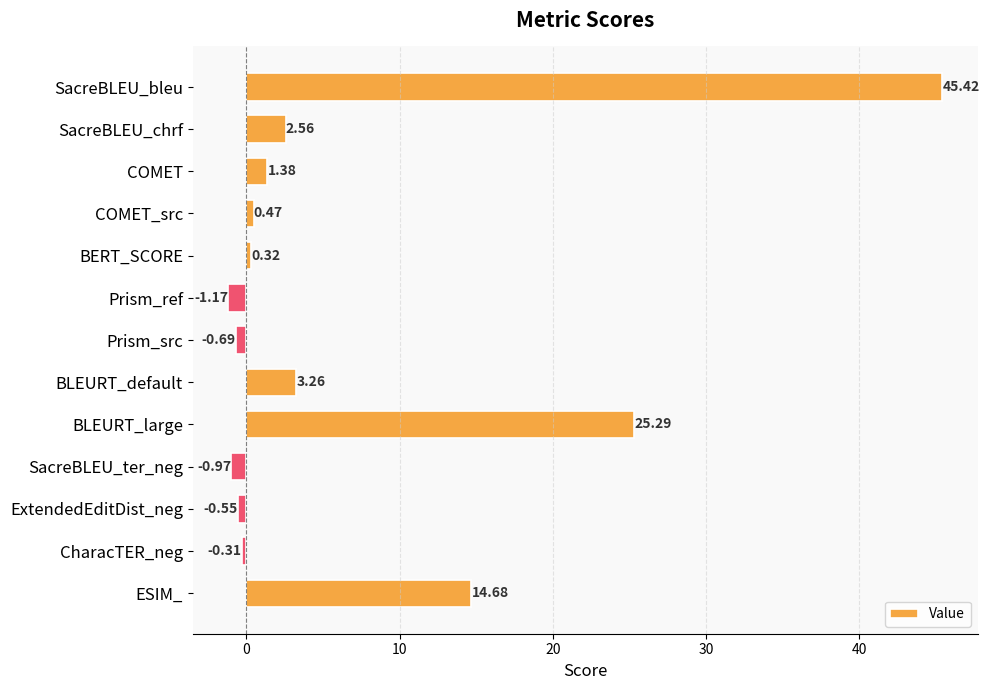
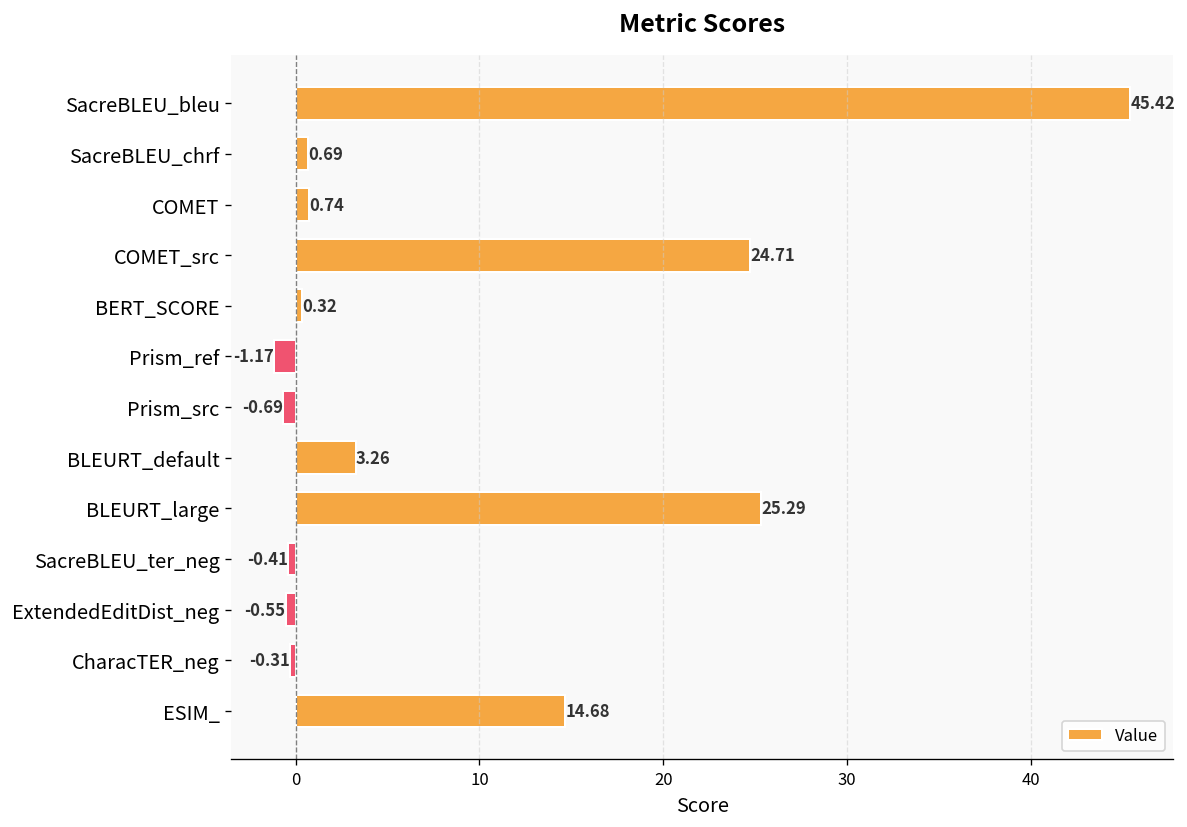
  {
    "SacreBLEU_bleu": 45.42,
-   "SacreBLEU_chrf": 2.56,
-   "COMET": 1.38,
-   "COMET_src": 0.47,
+   "SacreBLEU_chrf": 0.69,
+   "COMET": 0.74,
+   "COMET_src": 24.71,
    "BERT_SCORE": 0.32,
    "Prism_ref": -1.17,
    "Prism_src": -0.69,
    "BLEURT_default": 3.26,
    "BLEURT_large": 25.29,
-   "SacreBLEU_ter_neg": -0.97,
+   "SacreBLEU_ter_neg": -0.41,
    "ExtendedEditDist_neg": -0.55,
    "CharacTER_neg": -0.31,
    "ESIM_": 14.68
  }
